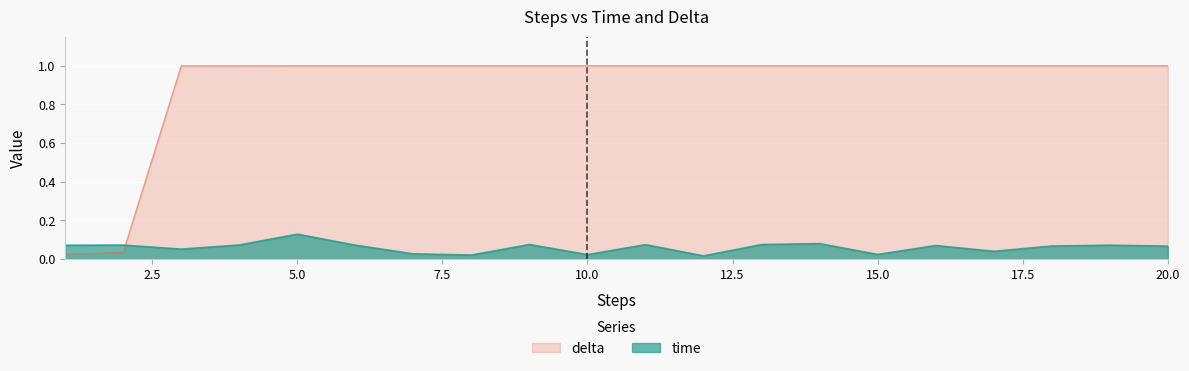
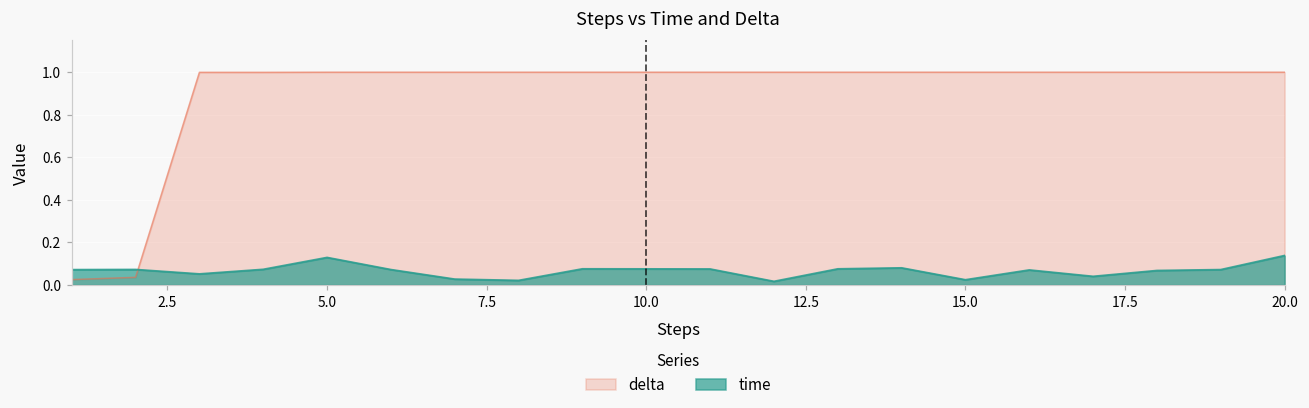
  {
    "delta": {
      "5.0": 1.00,
      "10.0": 1.00,
      "15.0": 1.00,
      "20.0": 1.00
    },
    "time": {
      "5.0": 0.13,
-     "10.0": 0.02,
+     "10.0": 0.08,
      "15.0": 0.02,
-     "20.0": 0.07
+     "20.0": 0.14
    }
  }
